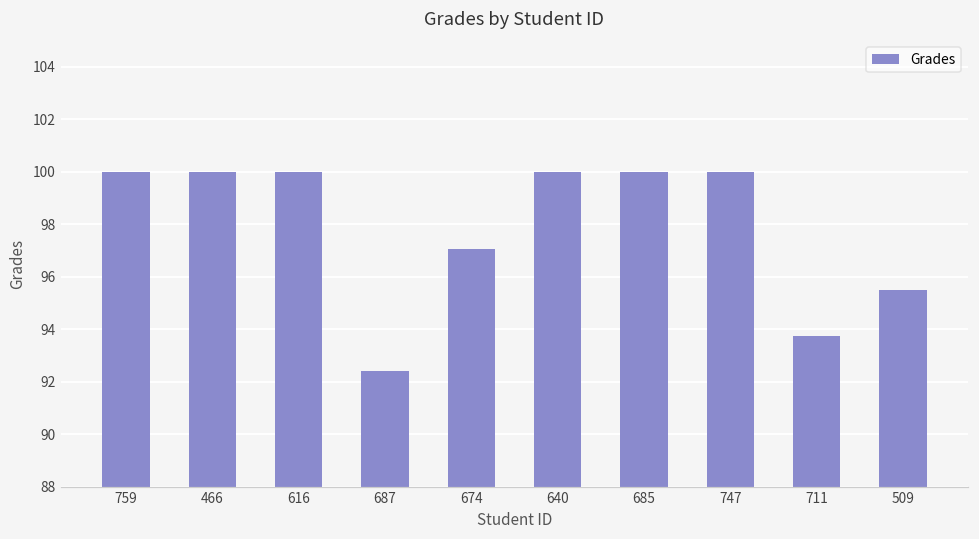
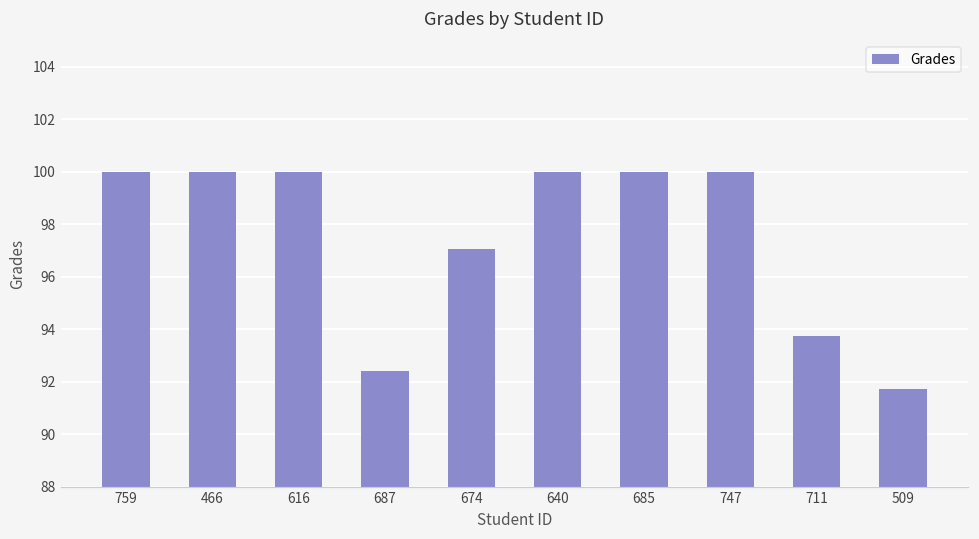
  {
    "759": 100.0,
    "466": 100.0,
    "616": 100.0,
    "687": 92.4,
    "674": 97.1,
    "640": 100.0,
    "685": 100.0,
    "747": 100.0,
    "711": 93.7,
-   "509": 95.5
+   "509": 91.7
  }
